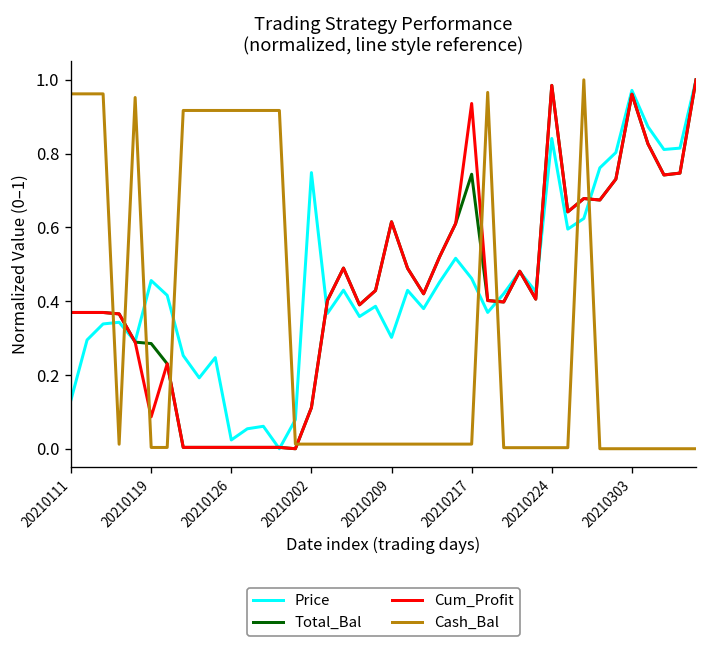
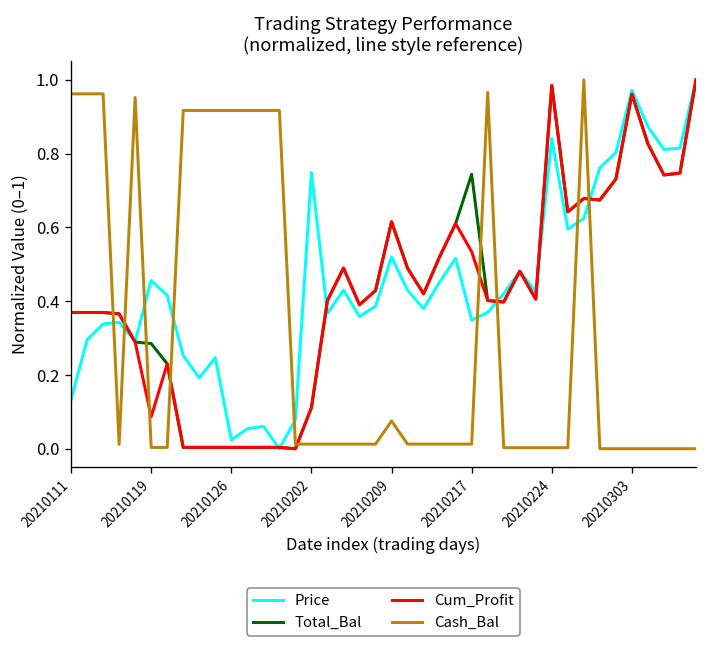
  {
    "Price": {
      "20210111": 0.13,
      "20210119": 0.46,
      "20210126": 0.02,
      "20210202": 0.75,
-     "20210209": 0.30,
-     "20210217": 0.46,
+     "20210209": 0.52,
+     "20210217": 0.35,
      "20210224": 0.84,
      "20210303": 0.97
    },
    "Total_Bal": {
      "20210119": 0.29,
      "20210217": 0.74
    },
    "Cum_Profit": {
      "20210119": 0.09,
-     "20210217": 0.94
+     "20210217": 0.53
    },
    "Cash_Bal": {
      "20210111": 0.96,
      "20210119": 0.00,
      "20210126": 0.92,
      "20210202": 0.01,
-     "20210209": 0.01,
+     "20210209": 0.08,
      "20210217": 0.01,
      "20210224": 0.00,
      "20210303": 0.00
    }
  }
